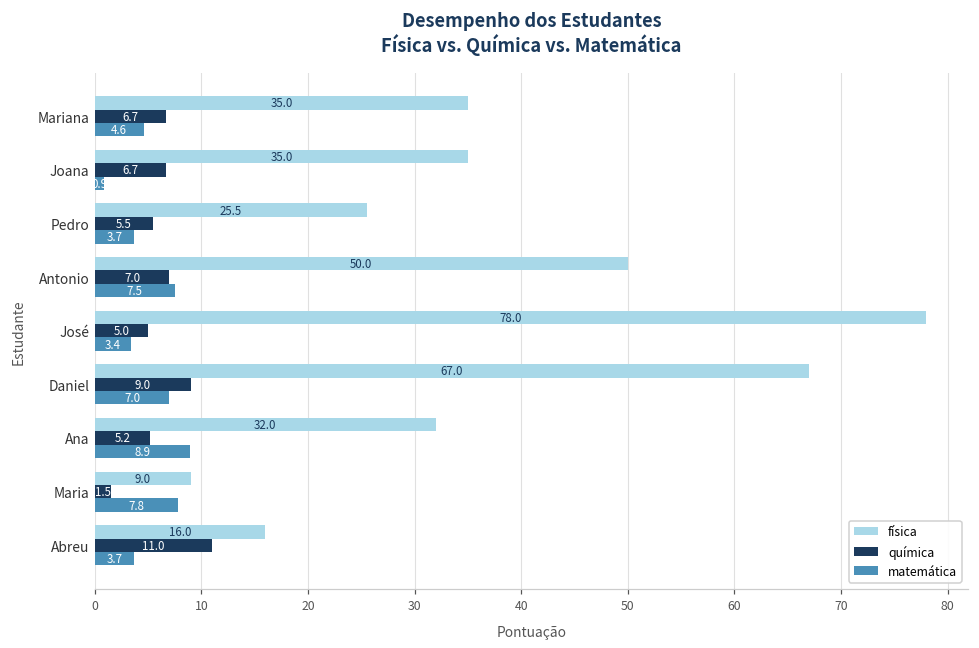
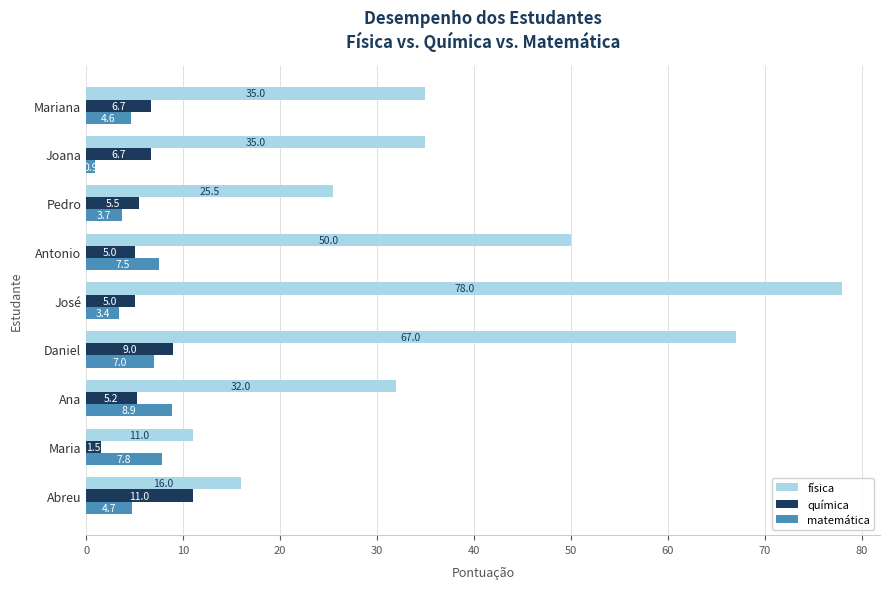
  {
    "física": {
      "Mariana": 35.0,
      "Joana": 35.0,
      "Pedro": 25.5,
      "Antonio": 50.0,
      "José": 78.0,
      "Daniel": 67.0,
      "Ana": 32.0,
-     "Maria": 9.0,
+     "Maria": 11.0,
      "Abreu": 16.0
    },
    "química": {
      "Mariana": 6.7,
      "Joana": 6.7,
      "Pedro": 5.5,
-     "Antonio": 7.0,
+     "Antonio": 5.0,
      "José": 5.0,
      "Daniel": 9.0,
      "Ana": 5.2,
      "Maria": 1.5,
      "Abreu": 11.0
    },
    "matemática": {
      "Mariana": 4.6,
      "Joana": 0.9,
      "Pedro": 3.7,
      "Antonio": 7.5,
      "José": 3.4,
      "Daniel": 7.0,
      "Ana": 8.9,
      "Maria": 7.8,
-     "Abreu": 3.7
+     "Abreu": 4.7
    }
  }
